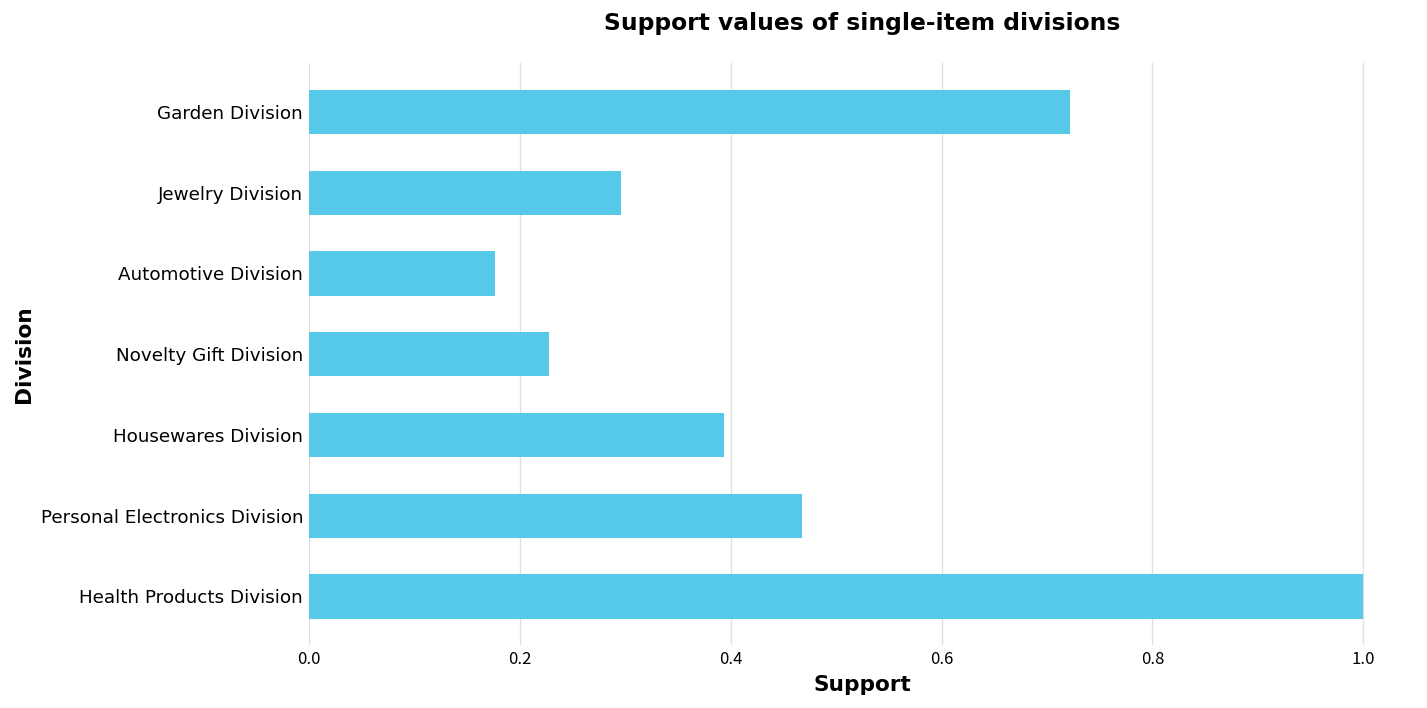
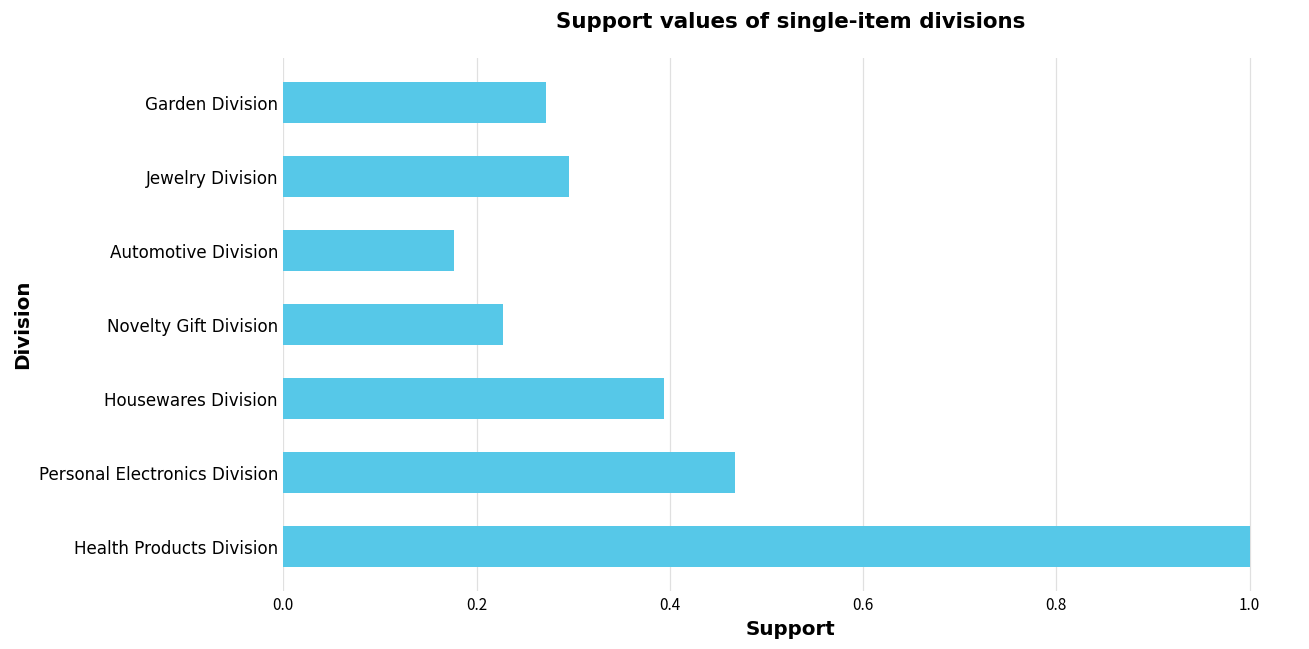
  {
-   "Garden Division": 0.72,
+   "Garden Division": 0.27,
    "Jewelry Division": 0.30,
    "Automotive Division": 0.18,
    "Novelty Gift Division": 0.23,
    "Housewares Division": 0.39,
    "Personal Electronics Division": 0.47,
    "Health Products Division": 1.00
  }
